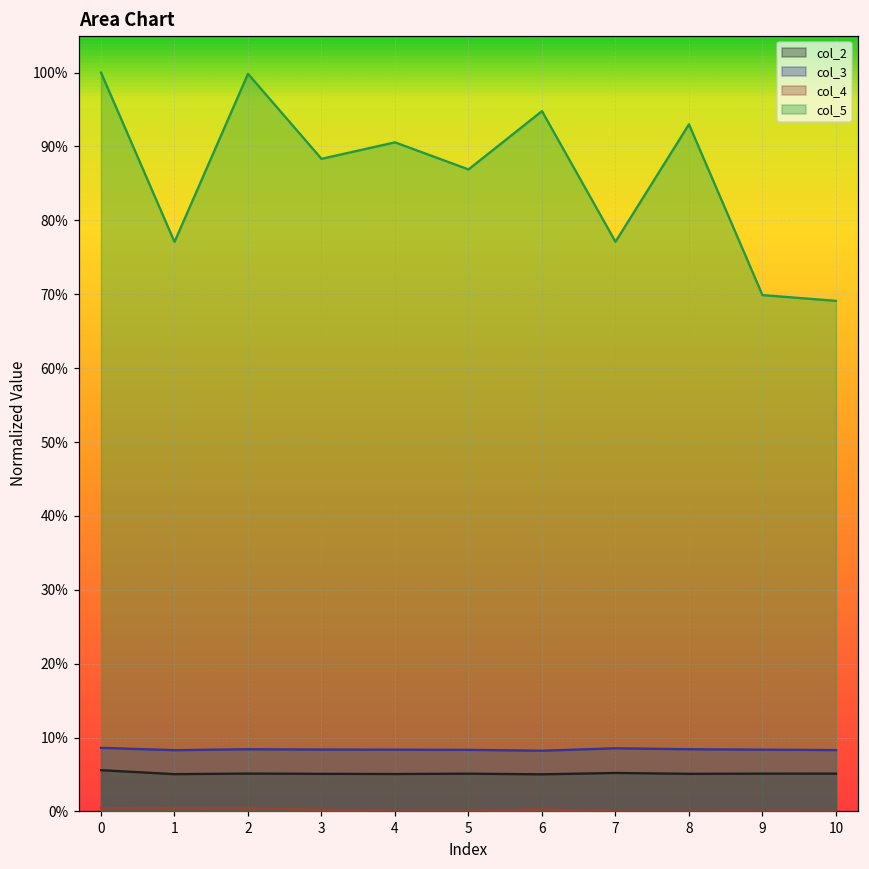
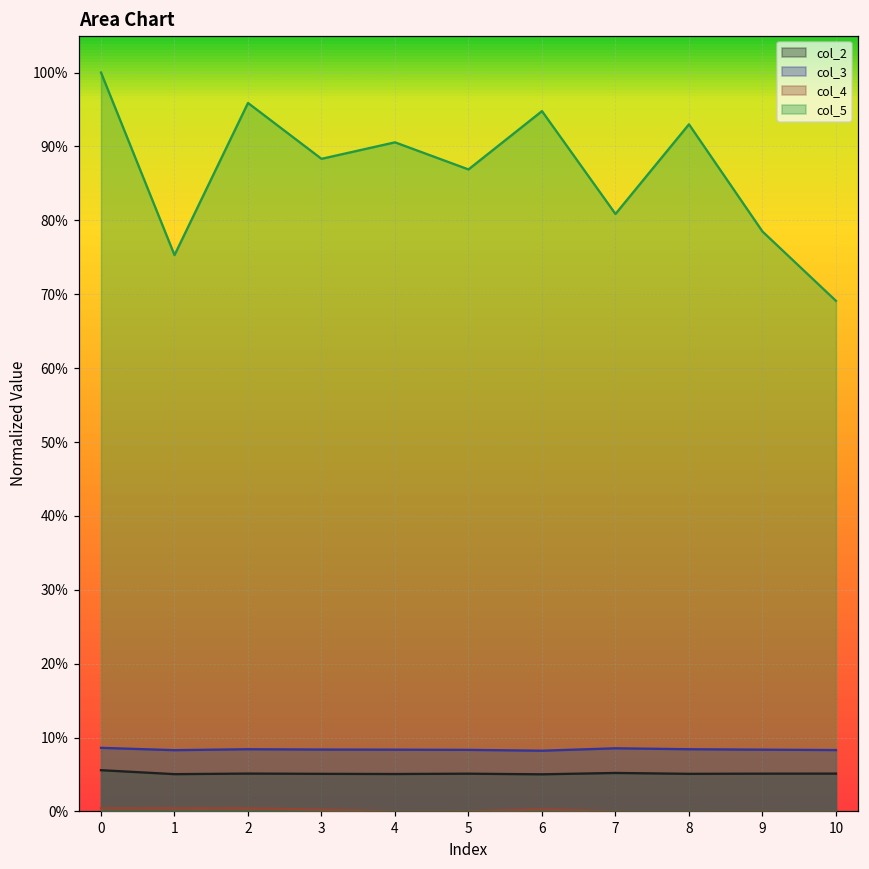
  {
    "col_2": {
      "0": "6%",
      "1": "5%",
      "2": "5%",
      "3": "5%",
      "4": "5%",
      "5": "5%",
      "6": "5%",
      "7": "5%",
      "8": "5%",
      "9": "5%",
      "10": "5%"
    },
    "col_3": {
      "0": "9%",
      "1": "8%",
      "2": "8%",
      "3": "8%",
      "4": "8%",
      "5": "8%",
      "6": "8%",
      "7": "9%",
      "8": "8%",
      "9": "8%",
      "10": "8%"
    },
    "col_4": {
      "0": "0%",
      "1": "0%",
      "2": "0%",
      "3": "0%",
      "4": "0%",
      "5": "0%",
      "6": "0%",
      "7": "0%",
      "8": "0%",
      "9": "0%",
      "10": "0%"
    },
    "col_5": {
      "0": "100%",
-     "1": "77%",
-     "2": "100%",
+     "1": "75%",
+     "2": "96%",
      "3": "88%",
      "4": "91%",
      "5": "87%",
      "6": "95%",
-     "7": "77%",
+     "7": "81%",
      "8": "93%",
-     "9": "70%",
+     "9": "78%",
      "10": "69%"
    }
  }
